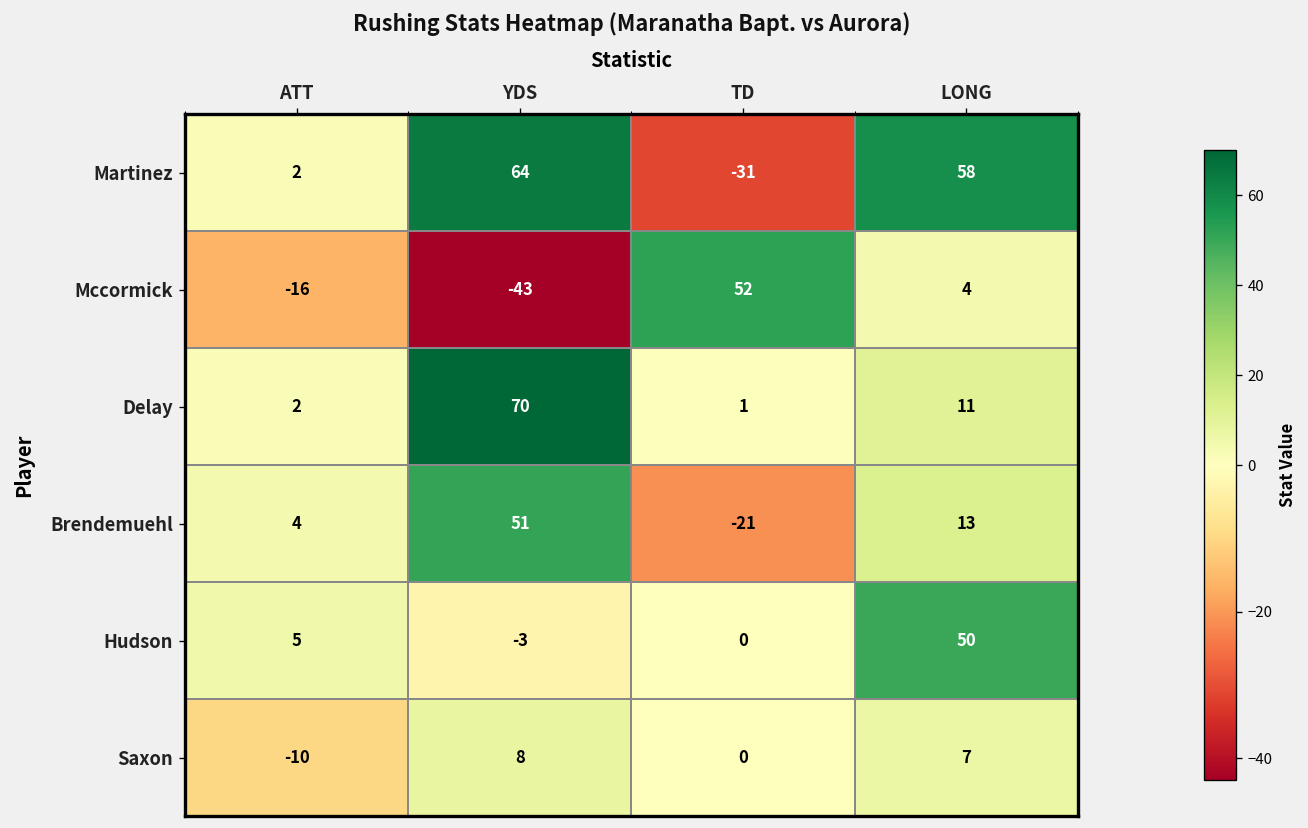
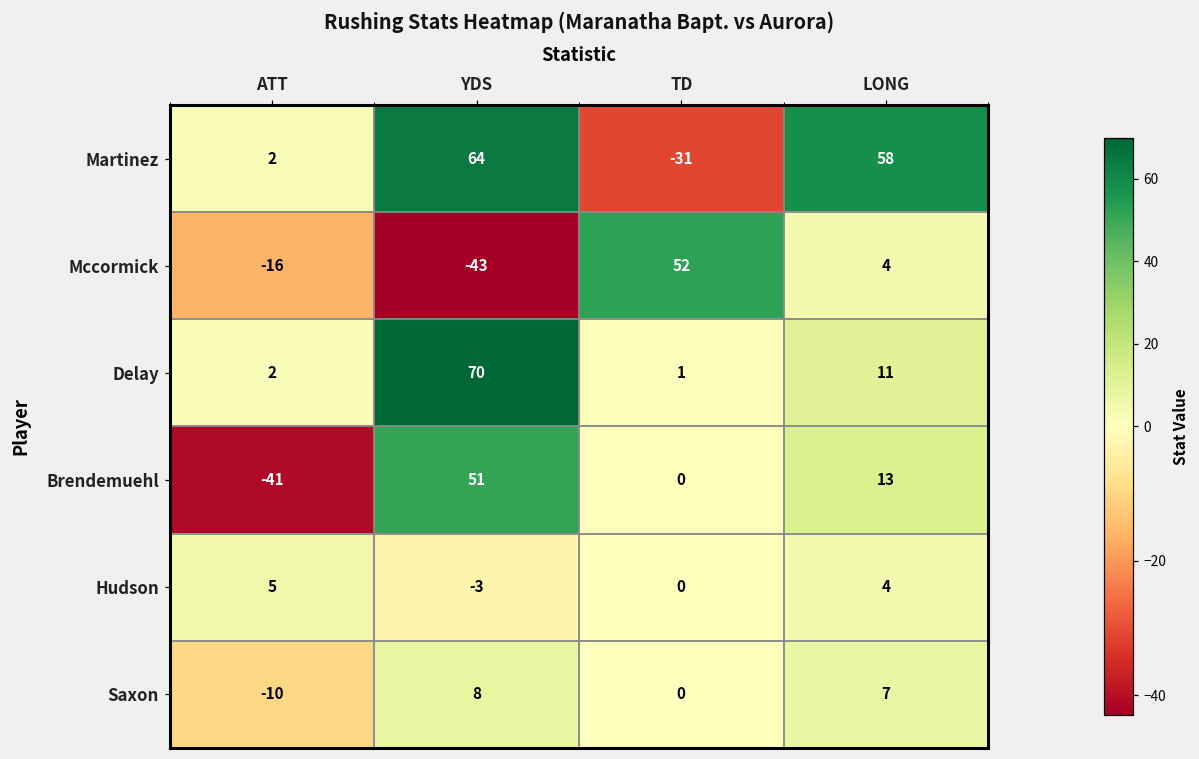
  {
    "Martinez": {
      "ATT": 2,
      "YDS": 64,
      "TD": -31,
      "LONG": 58
    },
    "Mccormick": {
      "ATT": -16,
      "YDS": -43,
      "TD": 52,
      "LONG": 4
    },
    "Delay": {
      "ATT": 2,
      "YDS": 70,
      "TD": 1,
      "LONG": 11
    },
    "Brendemuehl": {
-     "ATT": 4,
+     "ATT": -41,
      "YDS": 51,
-     "TD": -21,
+     "TD": 0,
      "LONG": 13
    },
    "Hudson": {
      "ATT": 5,
      "YDS": -3,
      "TD": 0,
-     "LONG": 50
+     "LONG": 4
    },
    "Saxon": {
      "ATT": -10,
      "YDS": 8,
      "TD": 0,
      "LONG": 7
    }
  }
